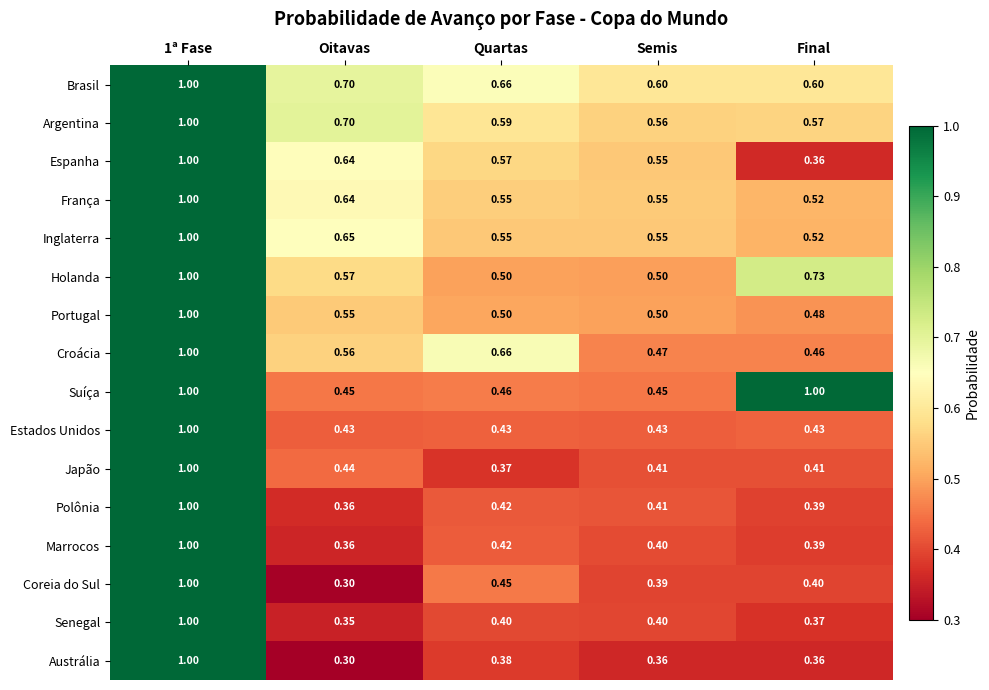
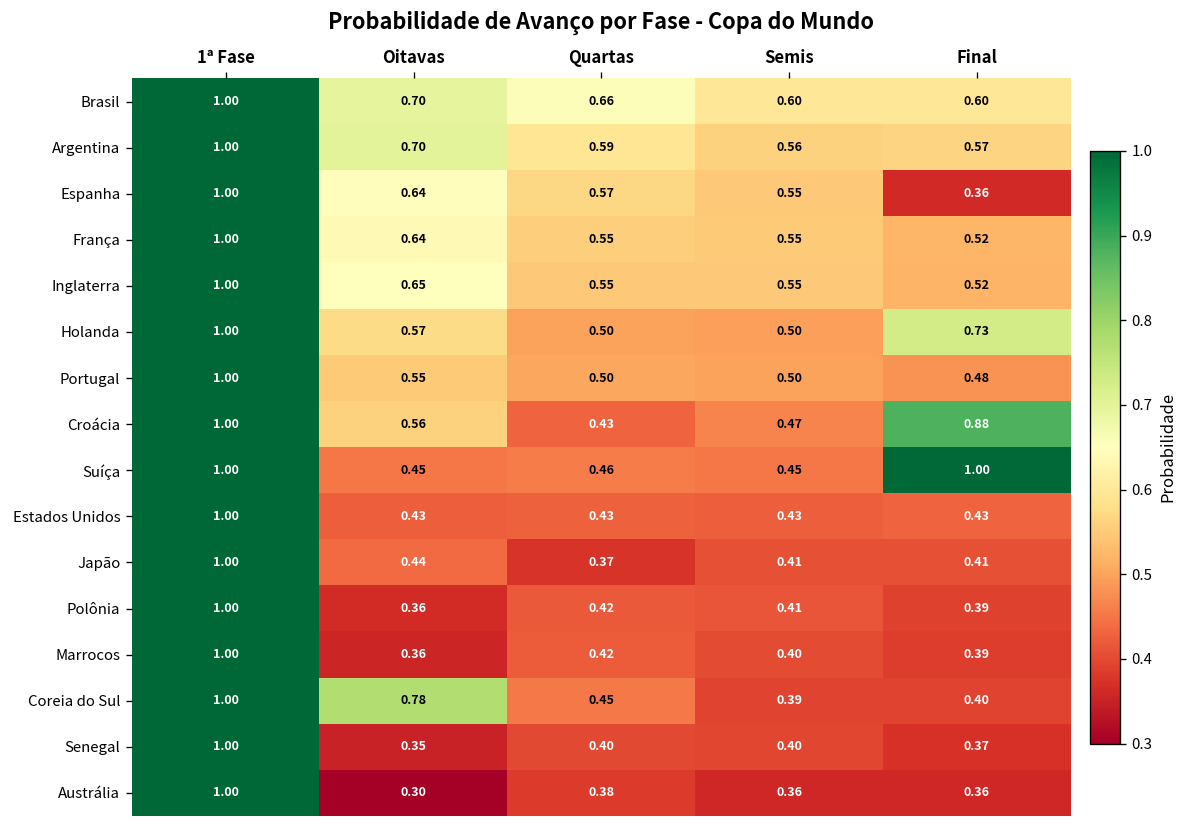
  {
    "Brasil": {
      "1ª Fase": 1.00,
      "Oitavas": 0.70,
      "Quartas": 0.66,
      "Semis": 0.60,
      "Final": 0.60
    },
    "Argentina": {
      "1ª Fase": 1.00,
      "Oitavas": 0.70,
      "Quartas": 0.59,
      "Semis": 0.56,
      "Final": 0.57
    },
    "Espanha": {
      "1ª Fase": 1.00,
      "Oitavas": 0.64,
      "Quartas": 0.57,
      "Semis": 0.55,
      "Final": 0.36
    },
    "França": {
      "1ª Fase": 1.00,
      "Oitavas": 0.64,
      "Quartas": 0.55,
      "Semis": 0.55,
      "Final": 0.52
    },
    "Inglaterra": {
      "1ª Fase": 1.00,
      "Oitavas": 0.65,
      "Quartas": 0.55,
      "Semis": 0.55,
      "Final": 0.52
    },
    "Holanda": {
      "1ª Fase": 1.00,
      "Oitavas": 0.57,
      "Quartas": 0.50,
      "Semis": 0.50,
      "Final": 0.73
    },
    "Portugal": {
      "1ª Fase": 1.00,
      "Oitavas": 0.55,
      "Quartas": 0.50,
      "Semis": 0.50,
      "Final": 0.48
    },
    "Croácia": {
      "1ª Fase": 1.00,
      "Oitavas": 0.56,
-     "Quartas": 0.66,
+     "Quartas": 0.43,
      "Semis": 0.47,
-     "Final": 0.46
+     "Final": 0.88
    },
    "Suíça": {
      "1ª Fase": 1.00,
      "Oitavas": 0.45,
      "Quartas": 0.46,
      "Semis": 0.45,
      "Final": 1.00
    },
    "Estados Unidos": {
      "1ª Fase": 1.00,
      "Oitavas": 0.43,
      "Quartas": 0.43,
      "Semis": 0.43,
      "Final": 0.43
    },
    "Japão": {
      "1ª Fase": 1.00,
      "Oitavas": 0.44,
      "Quartas": 0.37,
      "Semis": 0.41,
      "Final": 0.41
    },
    "Polônia": {
      "1ª Fase": 1.00,
      "Oitavas": 0.36,
      "Quartas": 0.42,
      "Semis": 0.41,
      "Final": 0.39
    },
    "Marrocos": {
      "1ª Fase": 1.00,
      "Oitavas": 0.36,
      "Quartas": 0.42,
      "Semis": 0.40,
      "Final": 0.39
    },
    "Coreia do Sul": {
      "1ª Fase": 1.00,
-     "Oitavas": 0.30,
+     "Oitavas": 0.78,
      "Quartas": 0.45,
      "Semis": 0.39,
      "Final": 0.40
    },
    "Senegal": {
      "1ª Fase": 1.00,
      "Oitavas": 0.35,
      "Quartas": 0.40,
      "Semis": 0.40,
      "Final": 0.37
    },
    "Austrália": {
      "1ª Fase": 1.00,
      "Oitavas": 0.30,
      "Quartas": 0.38,
      "Semis": 0.36,
      "Final": 0.36
    }
  }
